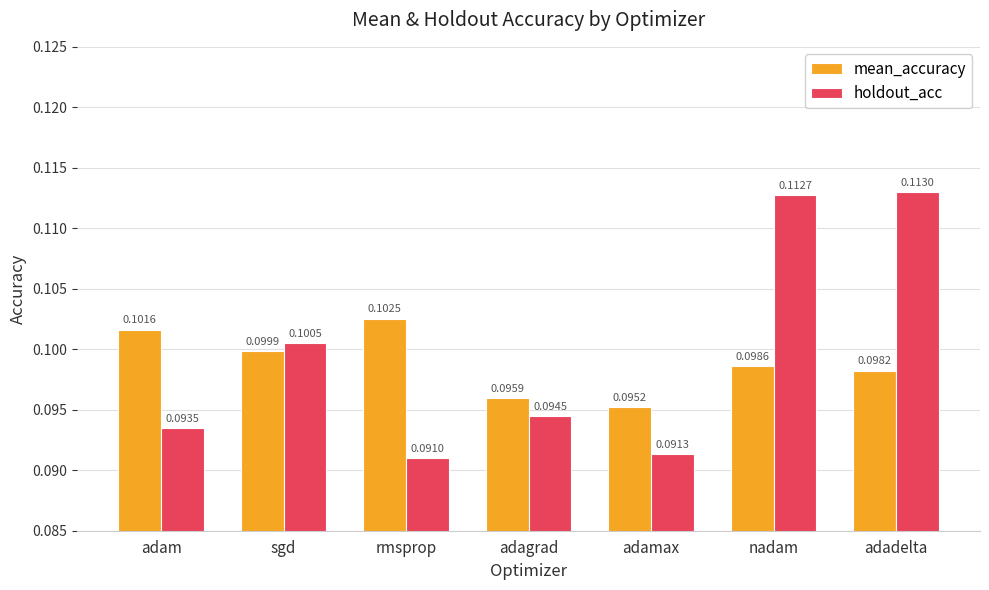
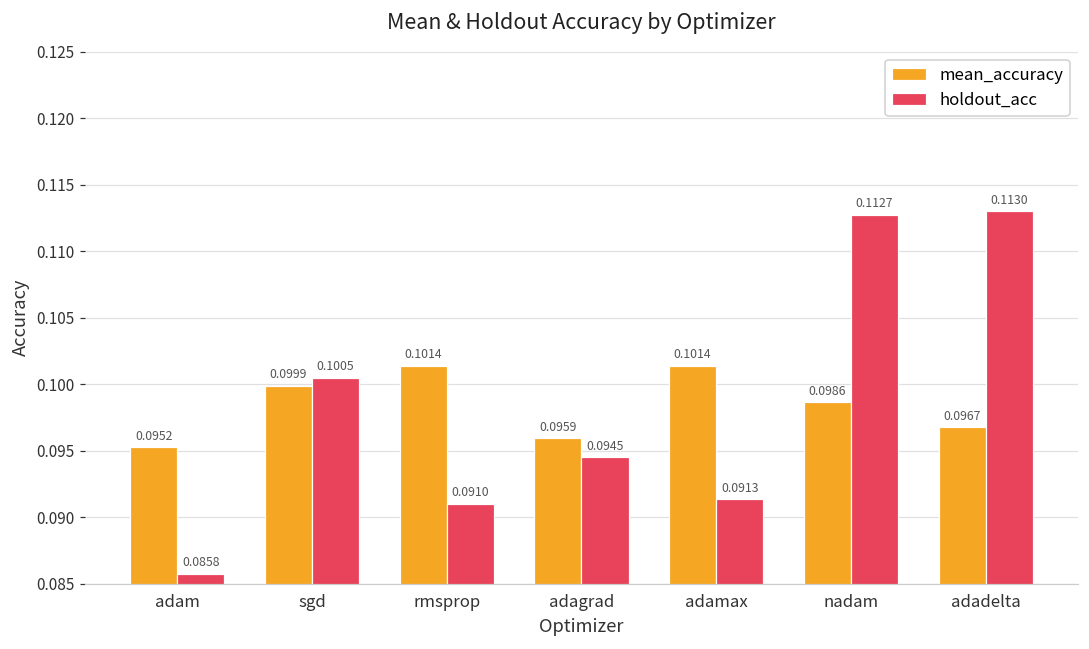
  {
    "mean_accuracy": {
-     "adam": 0.1016,
+     "adam": 0.0952,
      "sgd": 0.0999,
-     "rmsprop": 0.1025,
+     "rmsprop": 0.1014,
      "adagrad": 0.0959,
-     "adamax": 0.0952,
+     "adamax": 0.1014,
      "nadam": 0.0986,
-     "adadelta": 0.0982
+     "adadelta": 0.0967
    },
    "holdout_acc": {
-     "adam": 0.0935,
+     "adam": 0.0858,
      "sgd": 0.1005,
      "rmsprop": 0.0910,
      "adagrad": 0.0945,
      "adamax": 0.0913,
      "nadam": 0.1127,
      "adadelta": 0.1130
    }
  }
